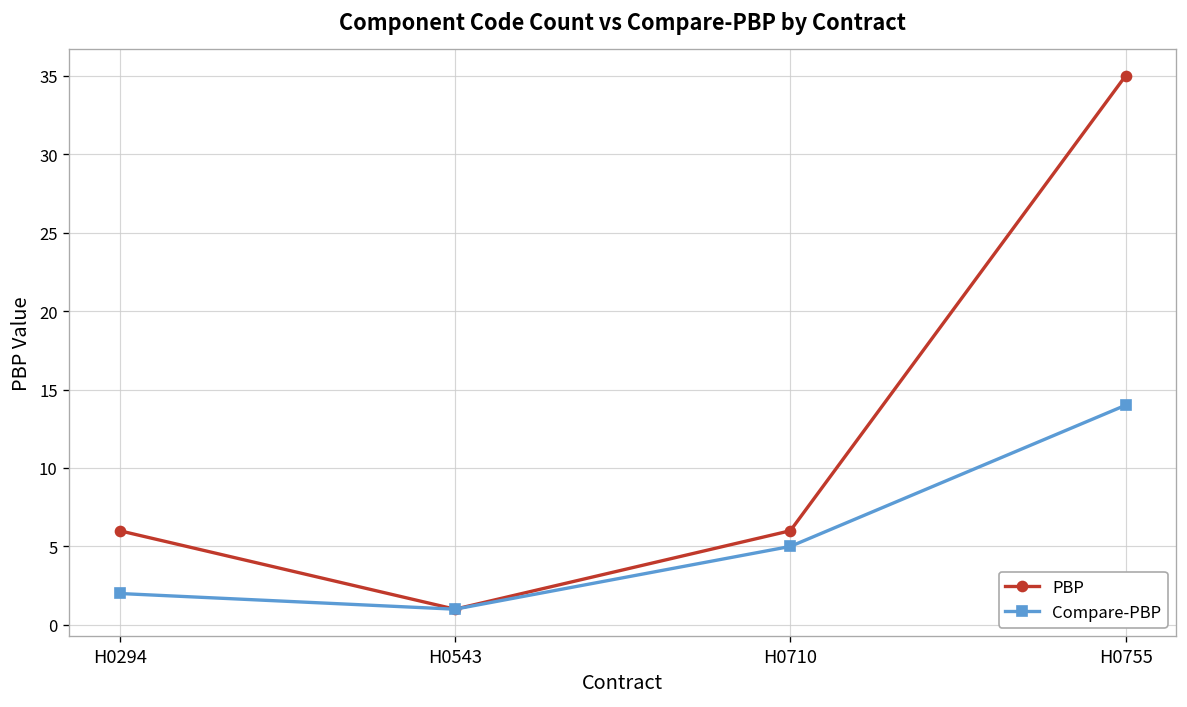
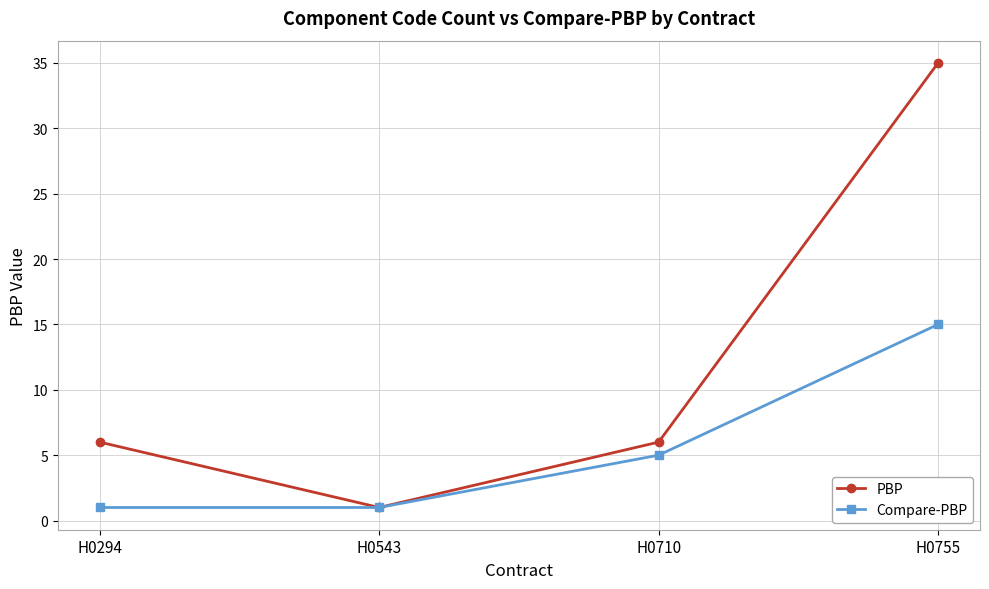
  {
    "PBP": {
      "H0294": 6,
      "H0710": 6,
      "H0755": 35
    },
    "Compare-PBP": {
-     "H0294": 2,
+     "H0294": 1,
      "H0710": 5,
-     "H0755": 14
+     "H0755": 15
    }
  }
